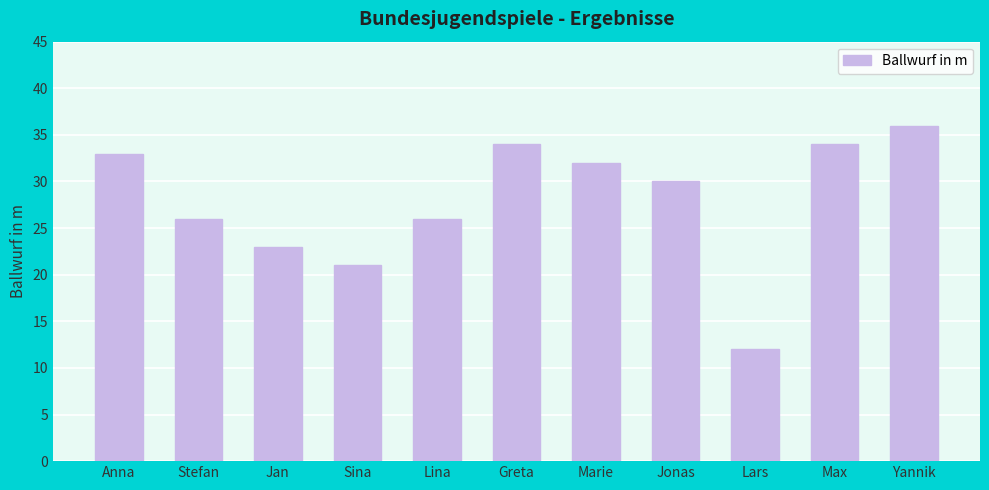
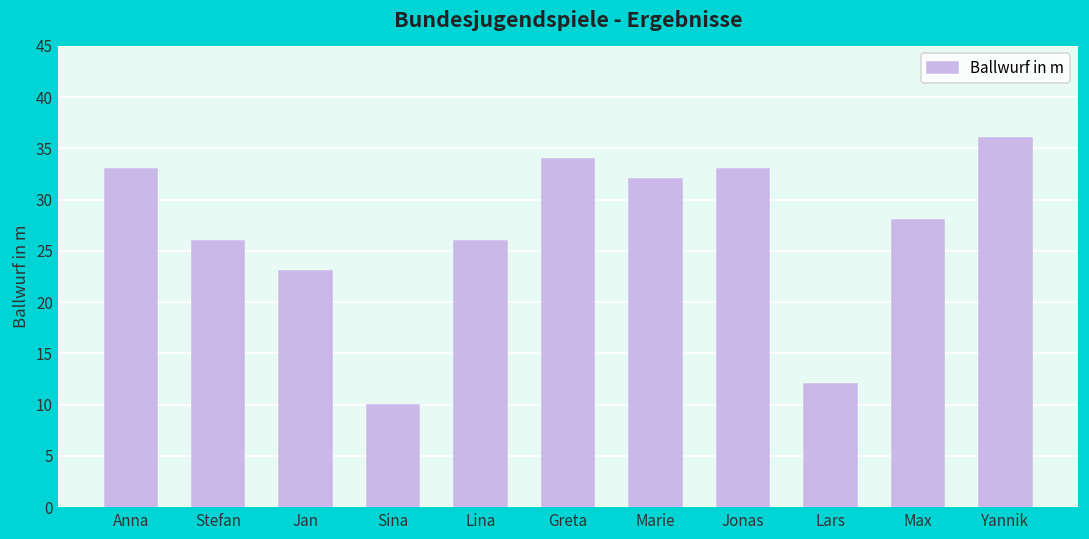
  {
    "Anna": 33,
    "Stefan": 26,
    "Jan": 23,
-   "Sina": 21,
+   "Sina": 10,
    "Lina": 26,
    "Greta": 34,
    "Marie": 32,
-   "Jonas": 30,
+   "Jonas": 33,
    "Lars": 12,
-   "Max": 34,
+   "Max": 28,
    "Yannik": 36
  }
